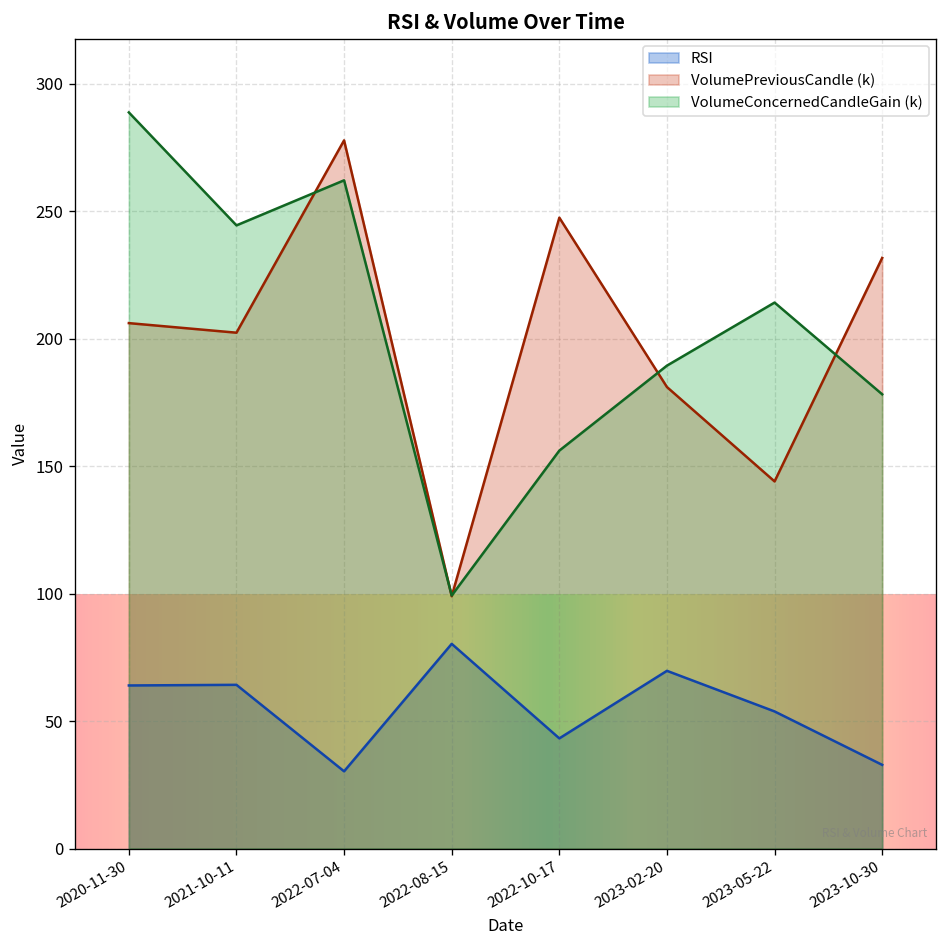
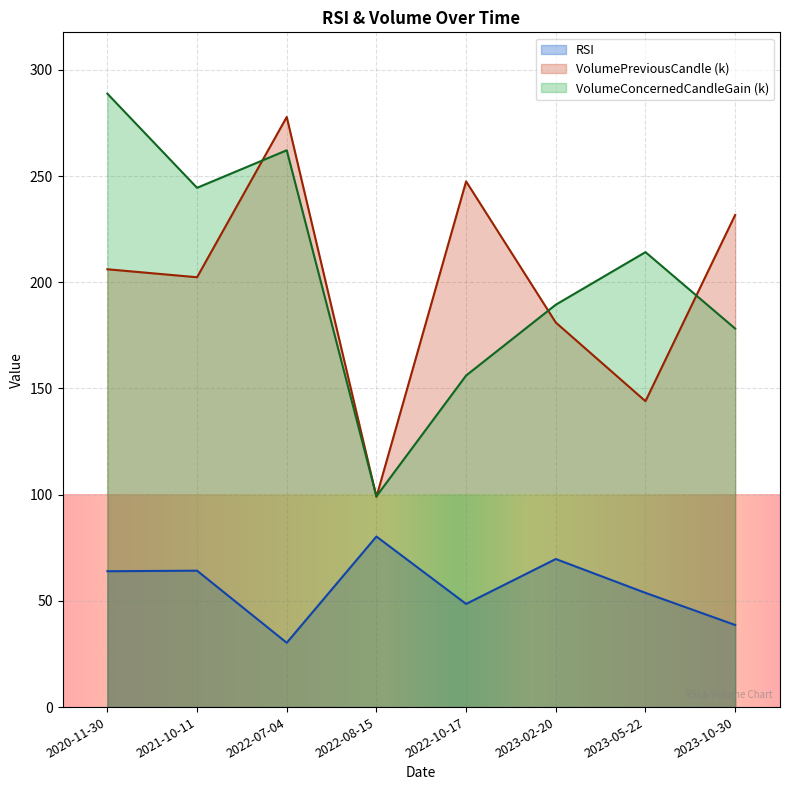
  {
    "RSI": {
      "2020-11-30": 64,
      "2021-10-11": 64,
      "2022-07-04": 30,
      "2022-08-15": 80,
-     "2022-10-17": 43,
+     "2022-10-17": 49,
      "2023-02-20": 70,
      "2023-05-22": 54,
-     "2023-10-30": 33
+     "2023-10-30": 39
    },
    "VolumePreviousCandle (k)": {
      "2020-11-30": 206,
      "2021-10-11": 202,
      "2022-07-04": 278,
      "2022-10-17": 247,
      "2023-02-20": 181,
      "2023-05-22": 144,
      "2023-10-30": 232
    },
    "VolumeConcernedCandleGain (k)": {
      "2020-11-30": 289,
      "2021-10-11": 244,
      "2022-07-04": 262,
      "2022-10-17": 156,
      "2023-02-20": 189,
      "2023-05-22": 214,
      "2023-10-30": 178
    }
  }
